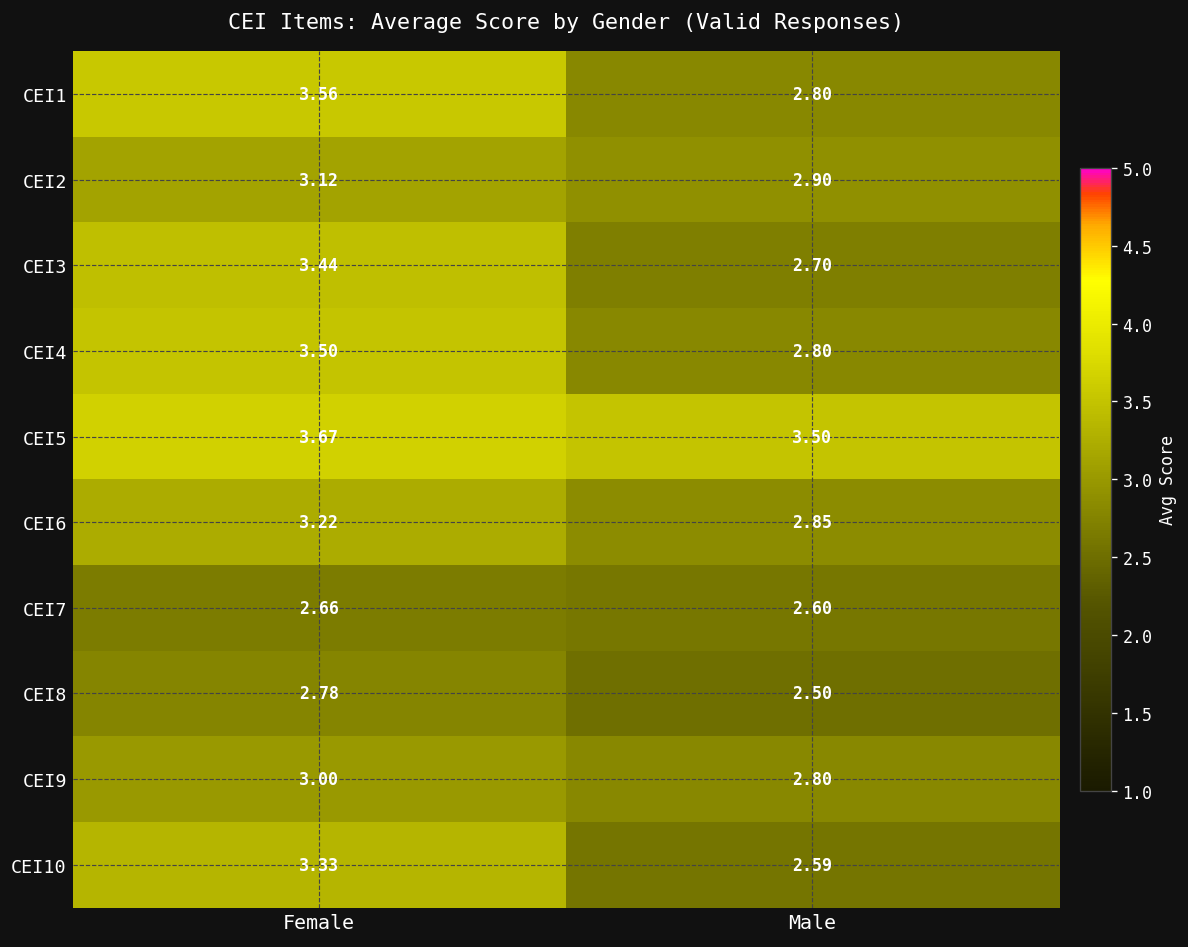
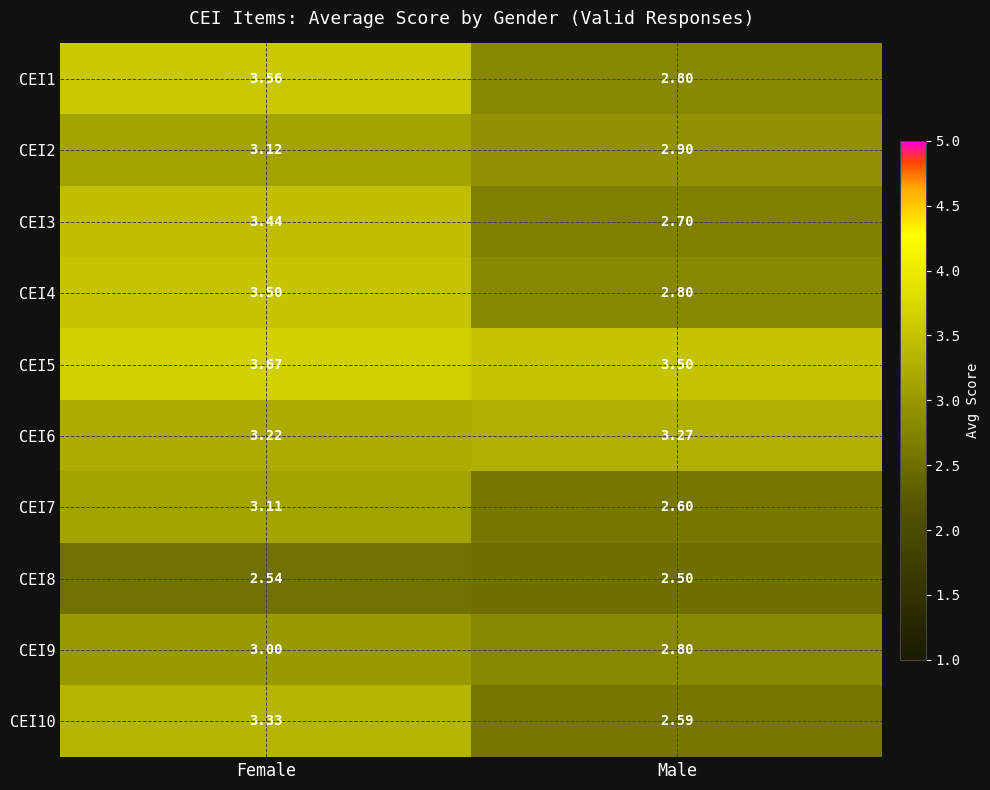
  {
    "CEI1": {
      "Female": 3.56,
      "Male": 2.80
    },
    "CEI2": {
      "Female": 3.12,
      "Male": 2.90
    },
    "CEI3": {
      "Female": 3.44,
      "Male": 2.70
    },
    "CEI4": {
      "Female": 3.50,
      "Male": 2.80
    },
    "CEI5": {
      "Female": 3.67,
      "Male": 3.50
    },
    "CEI6": {
      "Female": 3.22,
-     "Male": 2.85
+     "Male": 3.27
    },
    "CEI7": {
-     "Female": 2.66,
+     "Female": 3.11,
      "Male": 2.60
    },
    "CEI8": {
-     "Female": 2.78,
+     "Female": 2.54,
      "Male": 2.50
    },
    "CEI9": {
      "Female": 3.00,
      "Male": 2.80
    },
    "CEI10": {
      "Female": 3.33,
      "Male": 2.59
    }
  }
